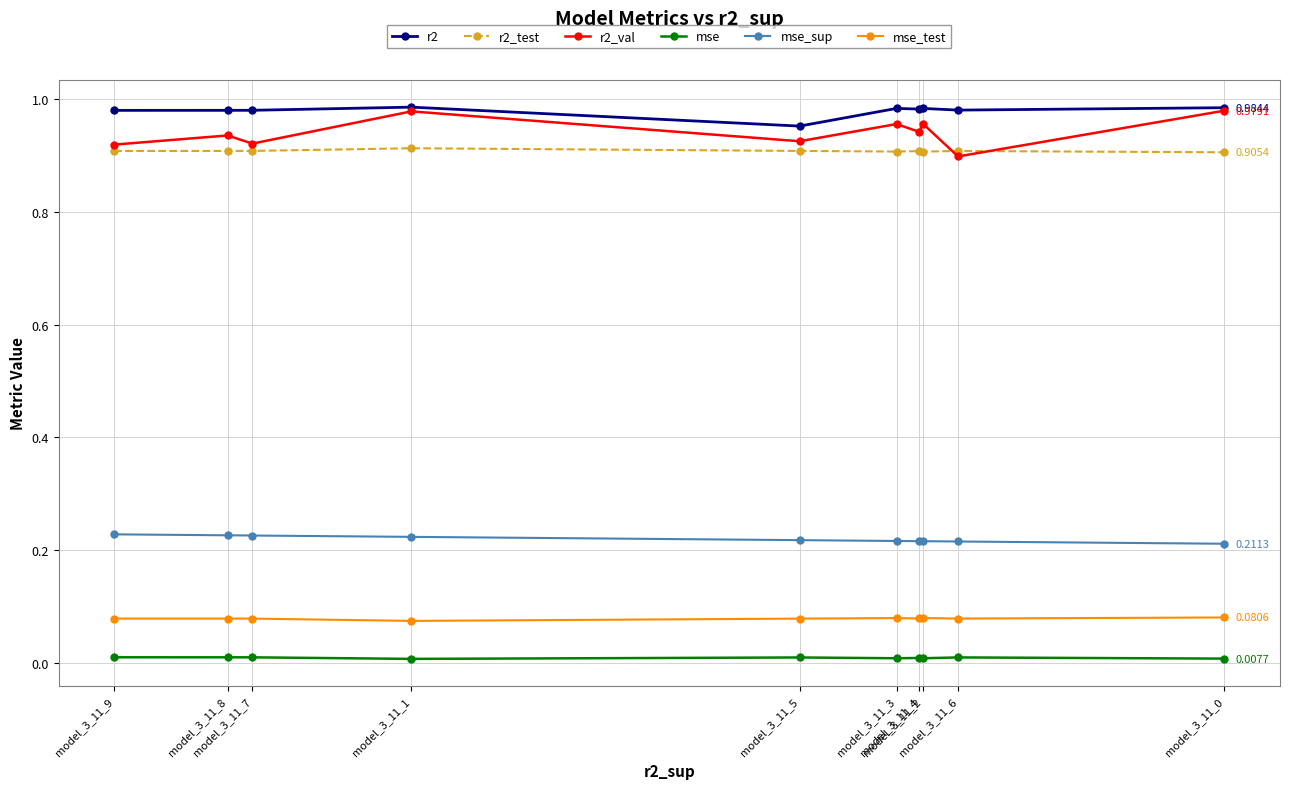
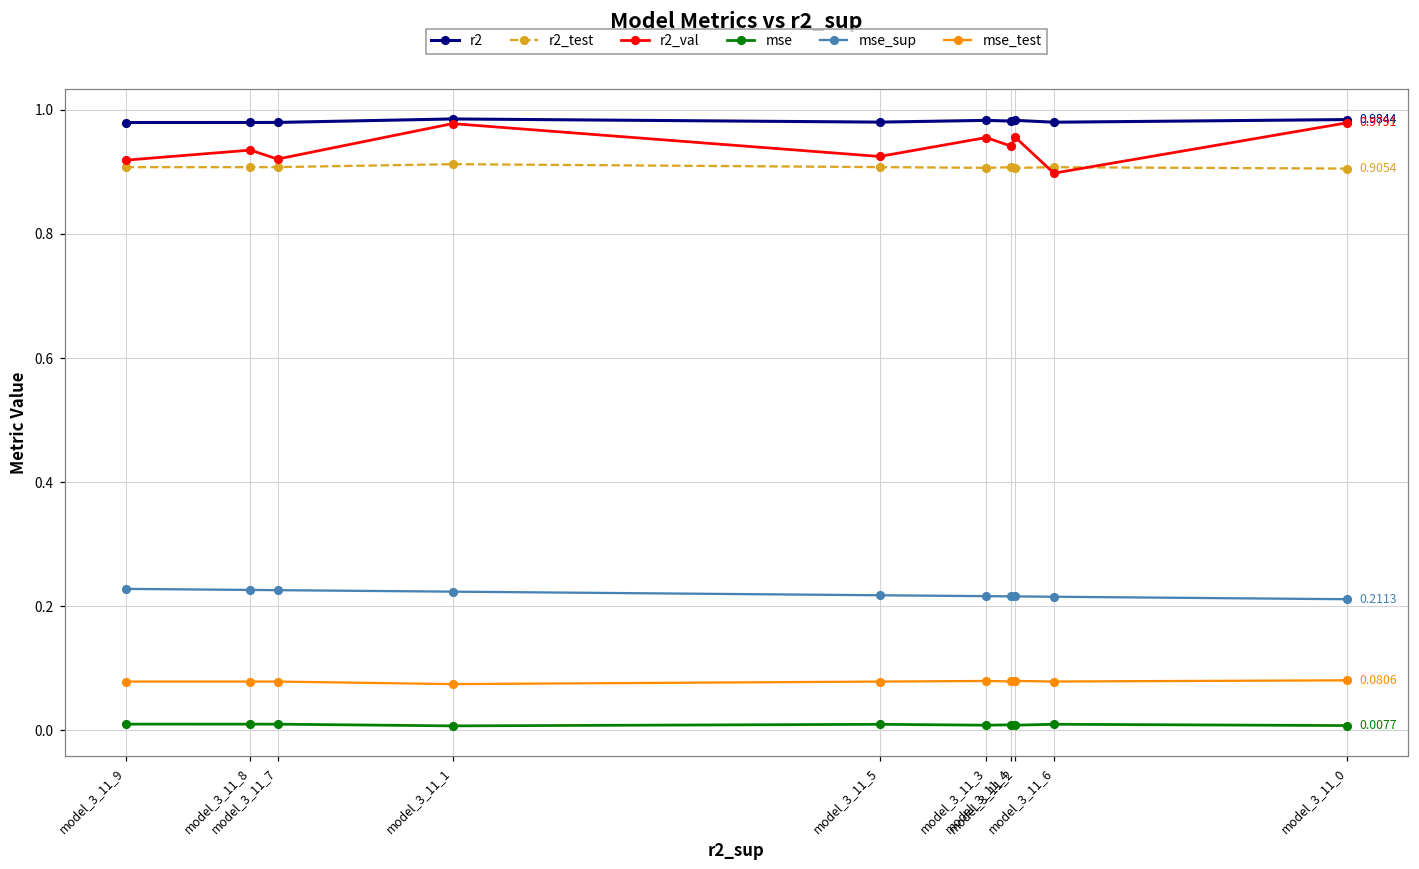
  {
    "r2": {
      "model_3_11_9": 0.98,
      "model_3_11_8": 0.98,
      "model_3_11_7": 0.98,
      "model_3_11_1": 0.99,
-     "model_3_11_5": 0.95,
+     "model_3_11_5": 0.98,
      "model_3_11_3": 0.98,
      "model_3_11_4": 0.98,
      "model_3_11_2": 0.98,
      "model_3_11_6": 0.98
    },
    "r2_val": {
      "model_3_11_9": 0.92,
      "model_3_11_8": 0.94,
      "model_3_11_7": 0.92,
      "model_3_11_1": 0.98,
      "model_3_11_5": 0.92,
      "model_3_11_3": 0.96,
      "model_3_11_4": 0.94,
      "model_3_11_2": 0.96,
      "model_3_11_6": 0.90
    },
    "mse": {
      "model_3_11_0": 0.0077
    },
    "mse_sup": {
      "model_3_11_0": 0.2113
    }
  }
